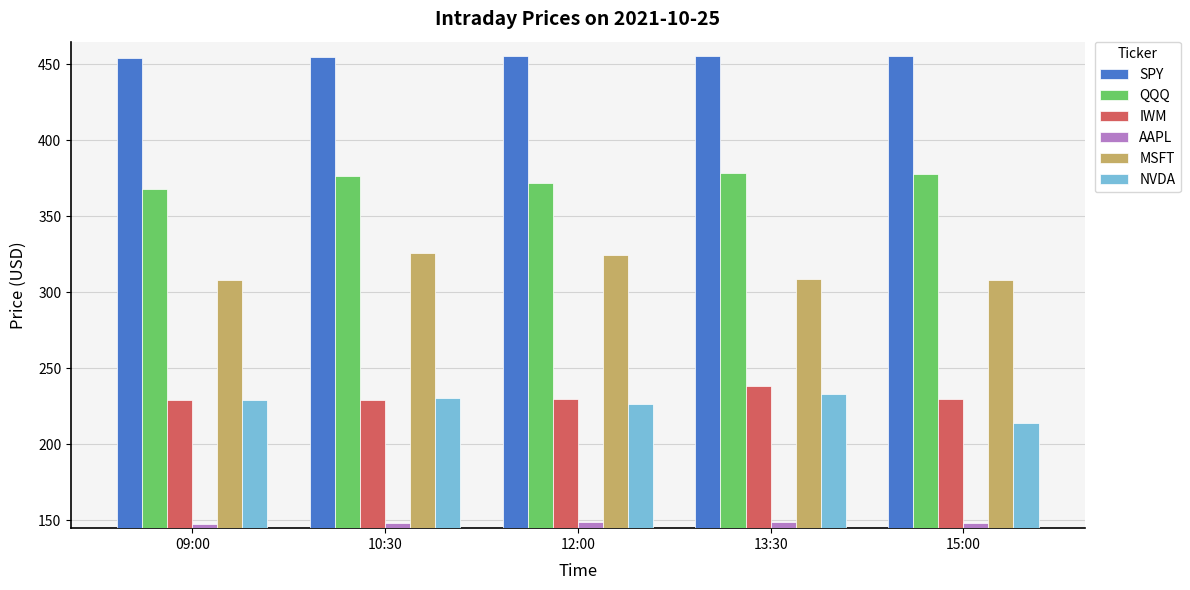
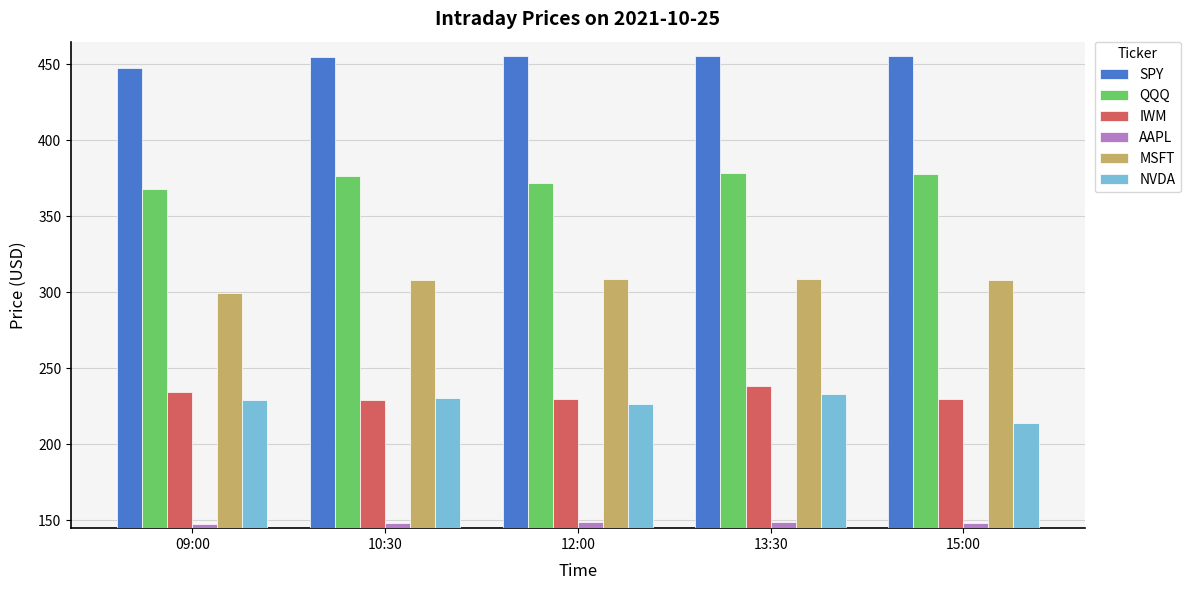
  {
    "SPY": {
-     "09:00": 454,
+     "09:00": 447,
      "10:30": 455,
      "12:00": 456,
      "13:30": 456,
      "15:00": 455
    },
    "QQQ": {
      "09:00": 368,
      "10:30": 376,
      "12:00": 372,
      "13:30": 378,
      "15:00": 378
    },
    "IWM": {
-     "09:00": 229,
+     "09:00": 235,
      "10:30": 229,
      "12:00": 230,
      "13:30": 238,
      "15:00": 230
    },
    "AAPL": {
      "09:00": 148,
      "10:30": 149,
      "12:00": 149,
      "13:30": 149,
      "15:00": 149
    },
    "MSFT": {
-     "09:00": 308,
-     "10:30": 326,
-     "12:00": 325,
+     "09:00": 300,
+     "10:30": 308,
+     "12:00": 309,
      "13:30": 309,
      "15:00": 308
    },
    "NVDA": {
      "09:00": 229,
      "10:30": 230,
      "12:00": 226,
      "13:30": 233,
      "15:00": 214
    }
  }
